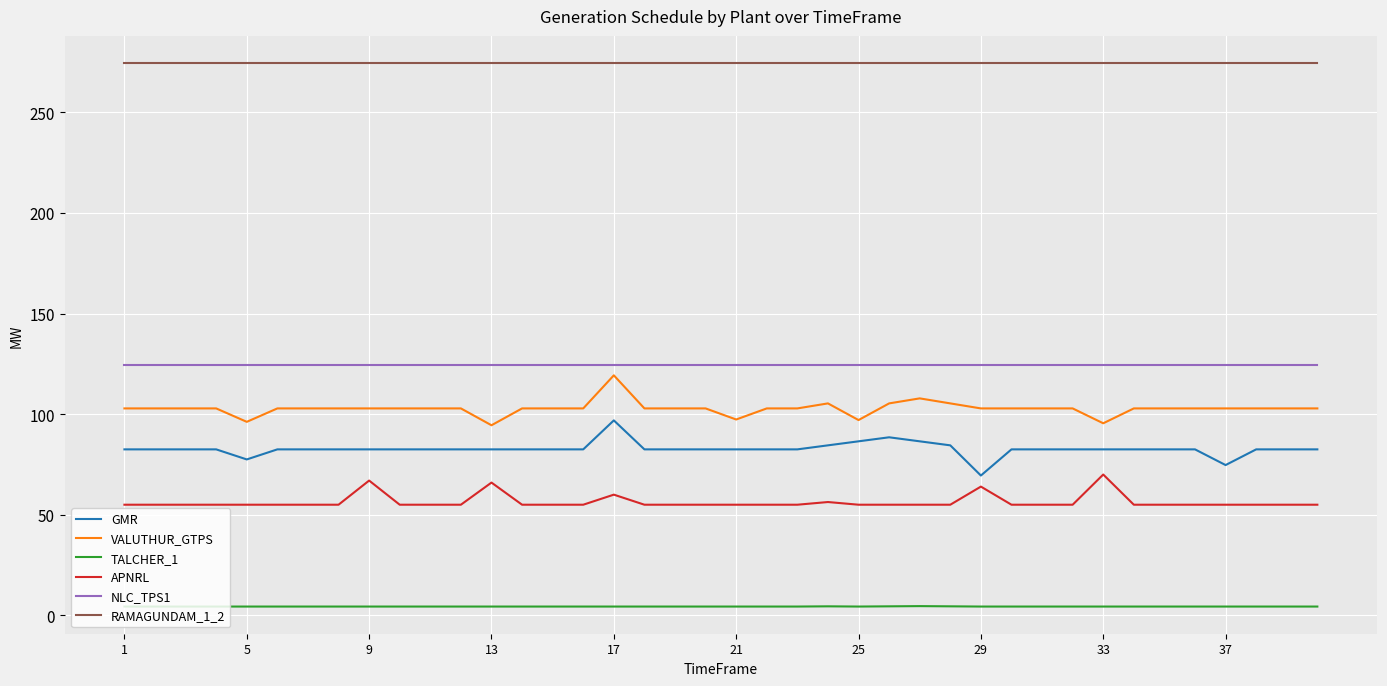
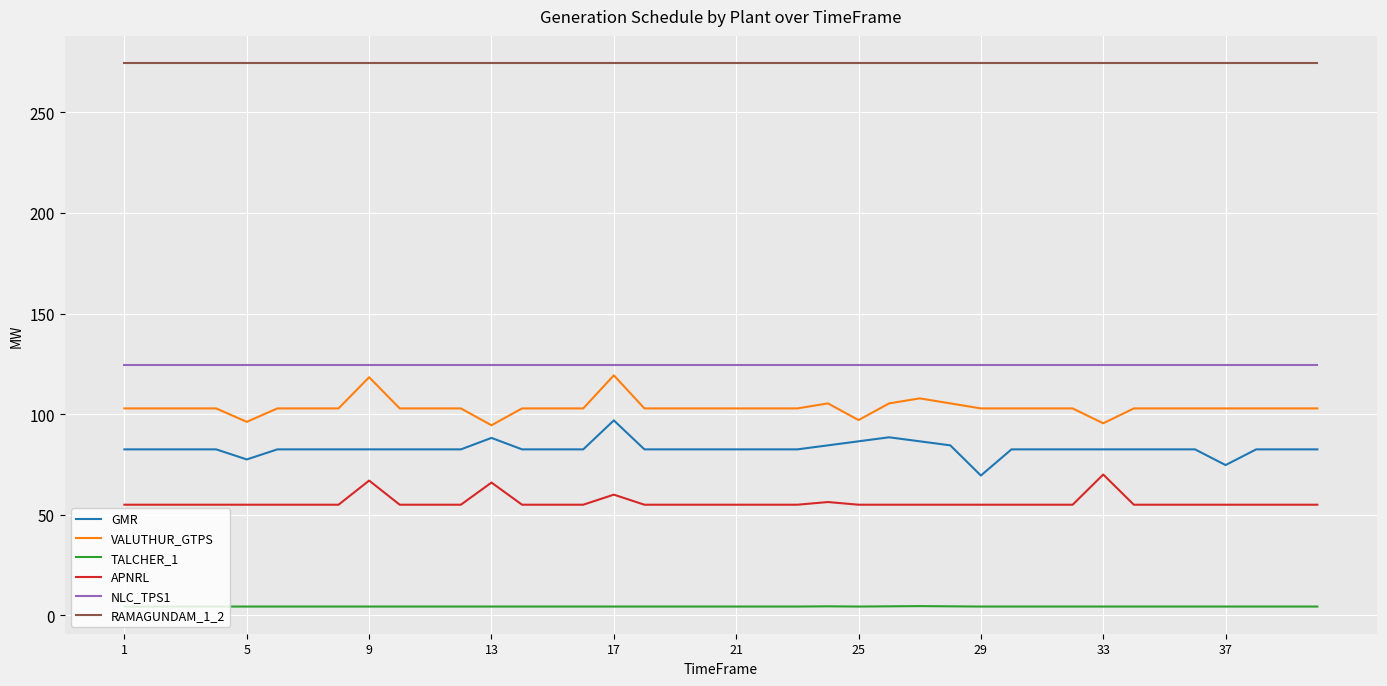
  {
    "GMR": {
      "1": 83,
      "5": 78,
      "9": 83,
-     "13": 83,
+     "13": 88,
      "17": 97,
      "21": 83,
      "25": 87,
      "29": 70,
      "33": 83,
      "37": 75
    },
    "VALUTHUR_GTPS": {
      "1": 103,
      "5": 96,
-     "9": 103,
+     "9": 118,
      "13": 94,
      "17": 119,
-     "21": 97,
+     "21": 103,
      "25": 97,
      "29": 103,
      "33": 95,
      "37": 103
    },
    "TALCHER_1": {
      "5": 4,
      "9": 4,
      "13": 4,
      "17": 4,
      "21": 4,
      "25": 4,
      "29": 4,
      "33": 4,
      "37": 4
    },
    "APNRL": {
      "1": 55,
      "5": 55,
      "9": 67,
      "13": 66,
      "17": 60,
      "21": 55,
      "25": 55,
-     "29": 64,
+     "29": 55,
      "33": 70,
      "37": 55
    },
    "NLC_TPS1": {
      "1": 124,
      "5": 124,
      "9": 124,
      "13": 124,
      "17": 124,
      "21": 124,
      "25": 124,
      "29": 124,
      "33": 124,
      "37": 124
    },
    "RAMAGUNDAM_1_2": {
      "1": 274,
      "5": 274,
      "9": 274,
      "13": 274,
      "17": 274,
      "21": 274,
      "25": 274,
      "29": 274,
      "33": 274,
      "37": 274
    }
  }
